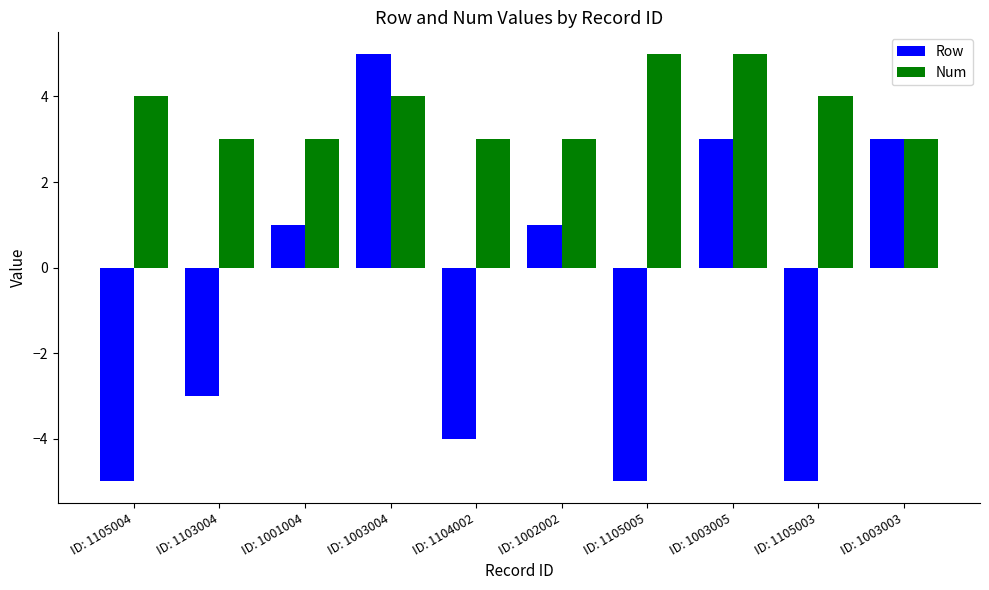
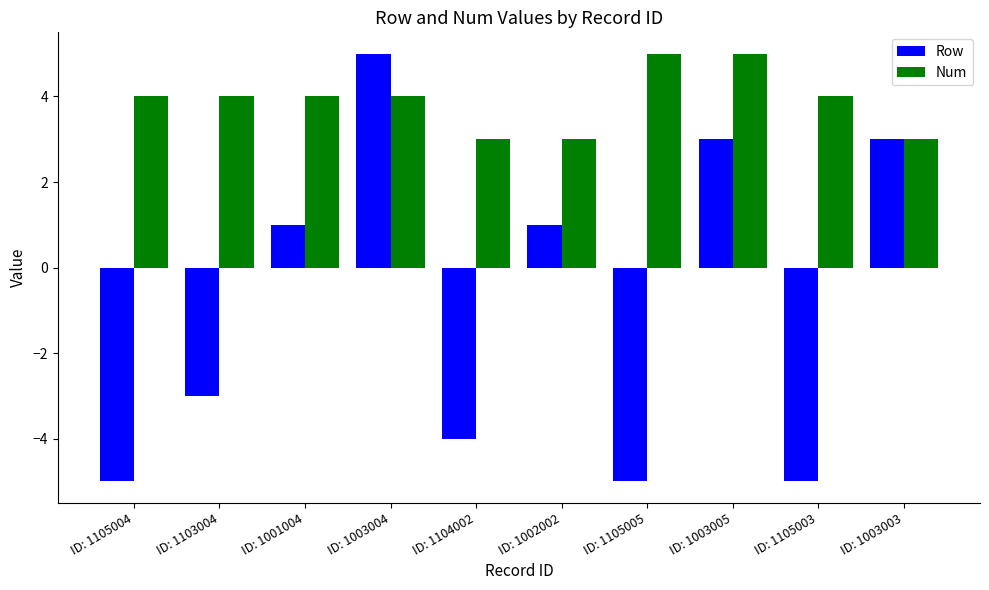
  {
    "Row": {
      "ID: 1105004": -5,
      "ID: 1103004": -3,
      "ID: 1001004": 1,
      "ID: 1003004": 5,
      "ID: 1104002": -4,
      "ID: 1002002": 1,
      "ID: 1105005": -5,
      "ID: 1003005": 3,
      "ID: 1105003": -5,
      "ID: 1003003": 3
    },
    "Num": {
      "ID: 1105004": 4,
-     "ID: 1103004": 3,
-     "ID: 1001004": 3,
+     "ID: 1103004": 4,
+     "ID: 1001004": 4,
      "ID: 1003004": 4,
      "ID: 1104002": 3,
      "ID: 1002002": 3,
      "ID: 1105005": 5,
      "ID: 1003005": 5,
      "ID: 1105003": 4,
      "ID: 1003003": 3
    }
  }
